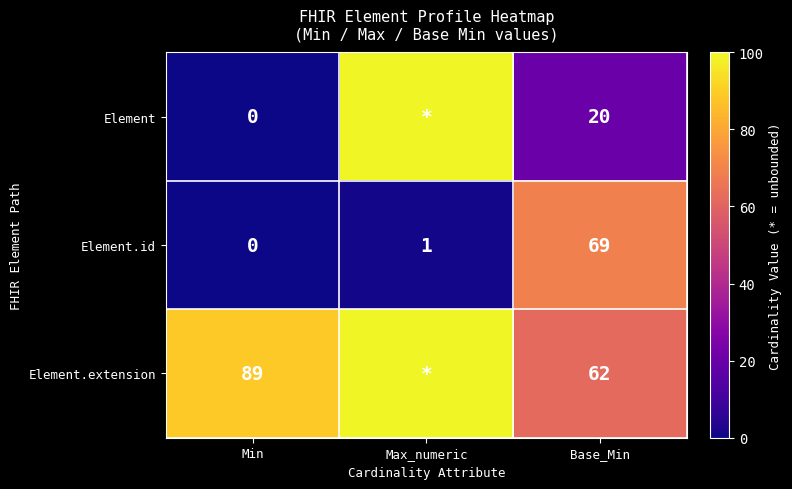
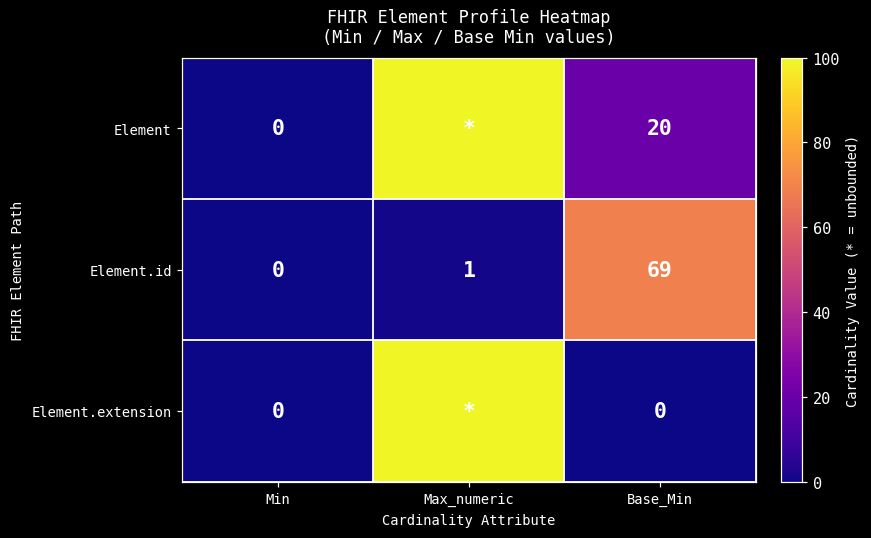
  {
    "Element": {
      "Min": 0,
      "Base_Min": 20
    },
    "Element.id": {
      "Min": 0,
      "Max_numeric": 1,
      "Base_Min": 69
    },
    "Element.extension": {
-     "Min": 89,
-     "Base_Min": 62
+     "Min": 0,
+     "Base_Min": 0
    }
  }
